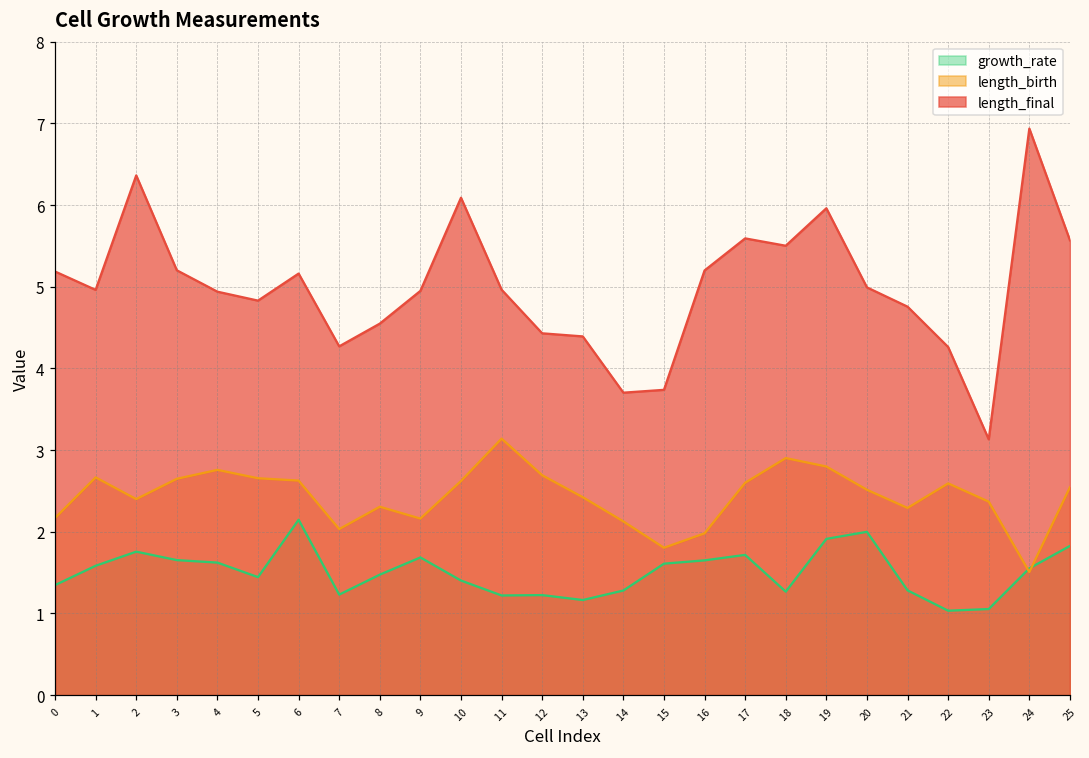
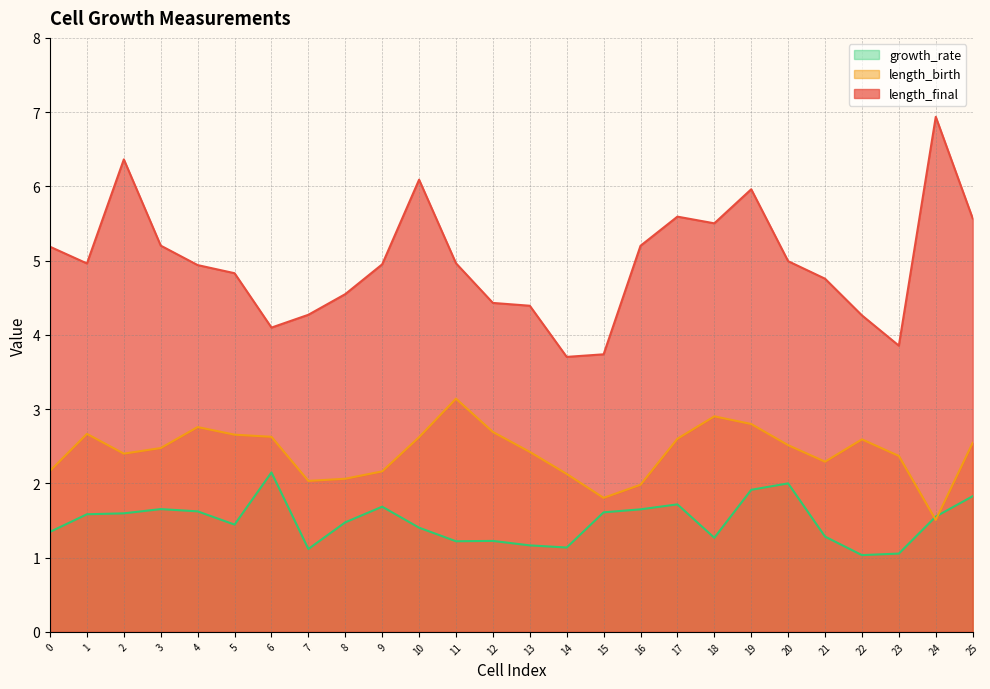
  {
    "growth_rate": {
      "0": 1.3,
      "1": 1.6,
-     "2": 1.8,
+     "2": 1.6,
      "3": 1.7,
      "4": 1.6,
      "5": 1.4,
      "6": 2.1,
-     "7": 1.2,
+     "7": 1.1,
      "8": 1.5,
      "9": 1.7,
      "10": 1.4,
      "11": 1.2,
      "12": 1.2,
      "13": 1.2,
-     "14": 1.3,
+     "14": 1.1,
      "15": 1.6,
      "16": 1.7,
      "17": 1.7,
      "18": 1.3,
      "19": 1.9,
      "20": 2.0,
      "21": 1.3,
      "22": 1.0,
      "23": 1.1,
      "24": 1.6,
      "25": 1.8
    },
    "length_birth": {
      "0": 2.2,
      "1": 2.7,
      "2": 2.4,
-     "3": 2.6,
+     "3": 2.5,
      "4": 2.8,
      "5": 2.7,
      "6": 2.6,
      "7": 2.0,
-     "8": 2.3,
+     "8": 2.1,
      "9": 2.2,
      "10": 2.6,
      "11": 3.1,
      "12": 2.7,
      "13": 2.4,
      "14": 2.1,
      "15": 1.8,
      "16": 2.0,
      "17": 2.6,
      "18": 2.9,
      "19": 2.8,
      "20": 2.5,
      "21": 2.3,
      "22": 2.6,
      "23": 2.4,
      "24": 1.5,
      "25": 2.5
    },
    "length_final": {
      "0": 5.2,
      "1": 5.0,
      "2": 6.4,
      "3": 5.2,
      "4": 4.9,
      "5": 4.8,
-     "6": 5.2,
+     "6": 4.1,
      "7": 4.3,
      "8": 4.5,
      "9": 4.9,
      "10": 6.1,
      "11": 5.0,
      "12": 4.4,
      "13": 4.4,
      "14": 3.7,
      "15": 3.7,
      "16": 5.2,
      "17": 5.6,
      "18": 5.5,
      "19": 6.0,
      "20": 5.0,
      "21": 4.8,
      "22": 4.3,
-     "23": 3.1,
+     "23": 3.9,
      "24": 6.9,
      "25": 5.6
    }
  }
